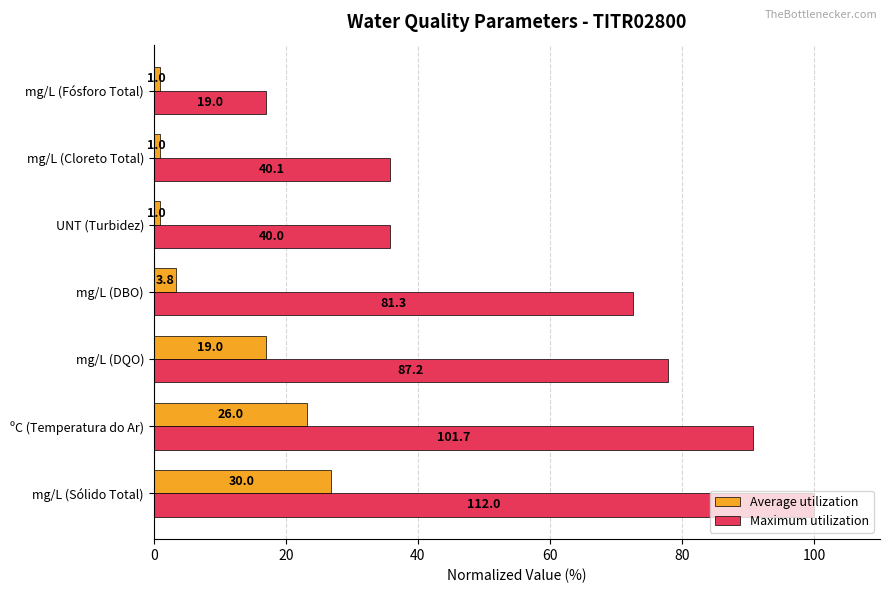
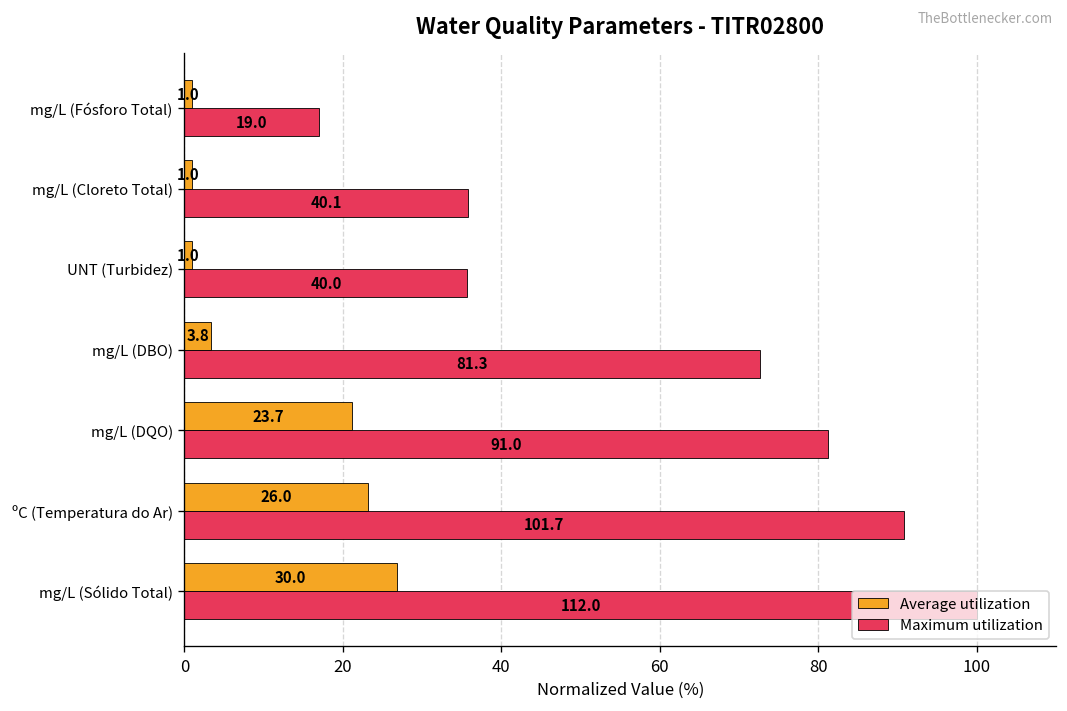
  {
    "Average utilization": {
-     "mg/L (DQO)": 19.0
+     "mg/L (DQO)": 23.7
    },
    "Maximum utilization": {
-     "mg/L (DQO)": 87.2
+     "mg/L (DQO)": 91.0
    }
  }
